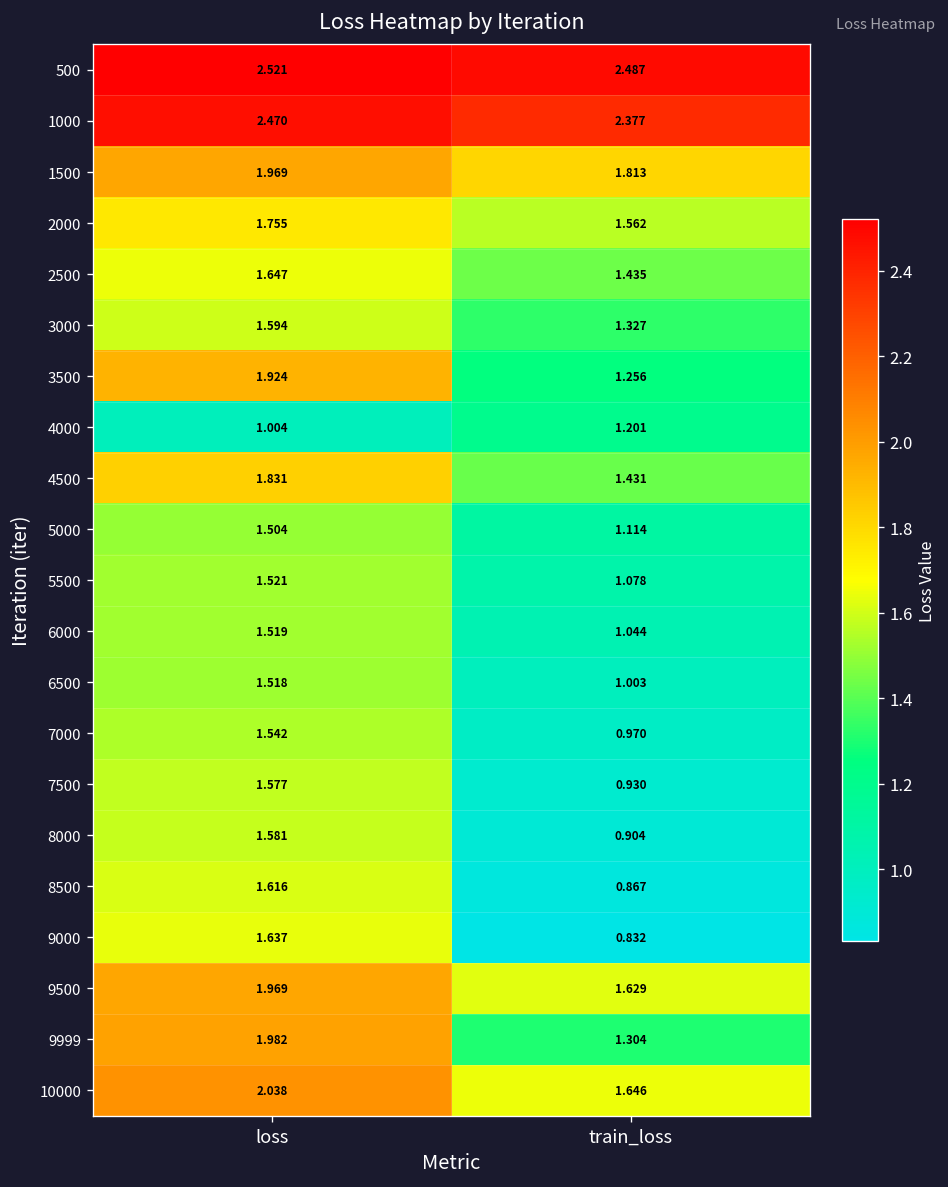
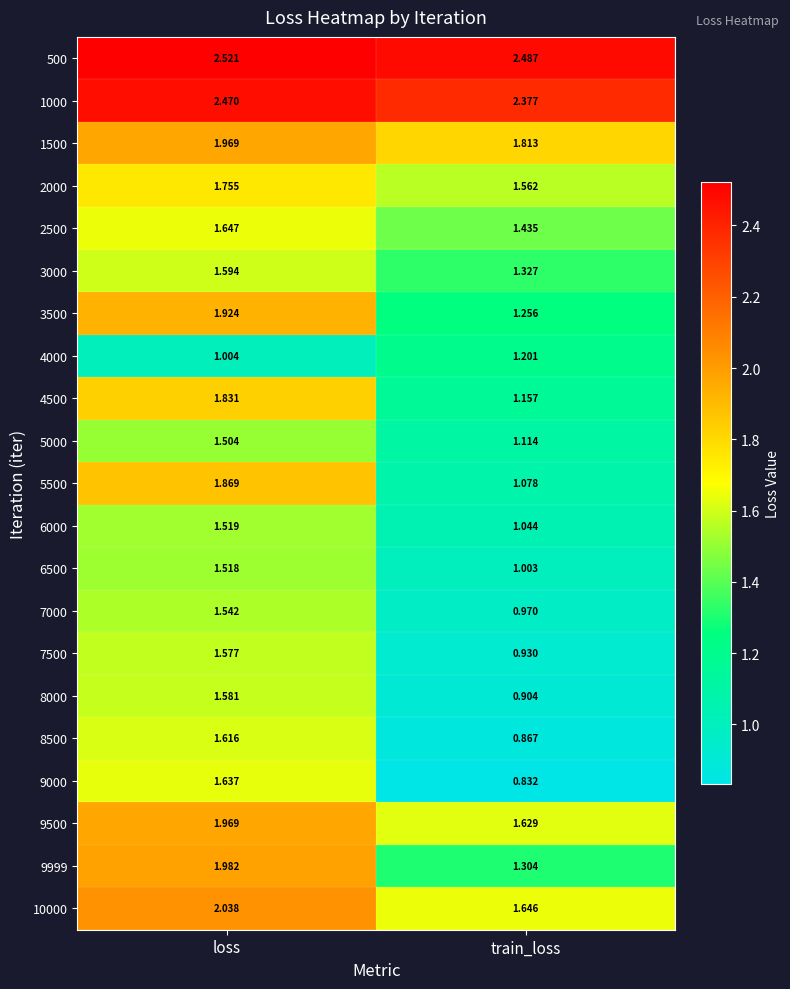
  {
    "500": {
      "loss": 2.521,
      "train_loss": 2.487
    },
    "1000": {
      "loss": 2.470,
      "train_loss": 2.377
    },
    "1500": {
      "loss": 1.969,
      "train_loss": 1.813
    },
    "2000": {
      "loss": 1.755,
      "train_loss": 1.562
    },
    "2500": {
      "loss": 1.647,
      "train_loss": 1.435
    },
    "3000": {
      "loss": 1.594,
      "train_loss": 1.327
    },
    "3500": {
      "loss": 1.924,
      "train_loss": 1.256
    },
    "4000": {
      "loss": 1.004,
      "train_loss": 1.201
    },
    "4500": {
      "loss": 1.831,
-     "train_loss": 1.431
+     "train_loss": 1.157
    },
    "5000": {
      "loss": 1.504,
      "train_loss": 1.114
    },
    "5500": {
-     "loss": 1.521,
+     "loss": 1.869,
      "train_loss": 1.078
    },
    "6000": {
      "loss": 1.519,
      "train_loss": 1.044
    },
    "6500": {
      "loss": 1.518,
      "train_loss": 1.003
    },
    "7000": {
      "loss": 1.542,
      "train_loss": 0.970
    },
    "7500": {
      "loss": 1.577,
      "train_loss": 0.930
    },
    "8000": {
      "loss": 1.581,
      "train_loss": 0.904
    },
    "8500": {
      "loss": 1.616,
      "train_loss": 0.867
    },
    "9000": {
      "loss": 1.637,
      "train_loss": 0.832
    },
    "9500": {
      "loss": 1.969,
      "train_loss": 1.629
    },
    "9999": {
      "loss": 1.982,
      "train_loss": 1.304
    },
    "10000": {
      "loss": 2.038,
      "train_loss": 1.646
    }
  }
